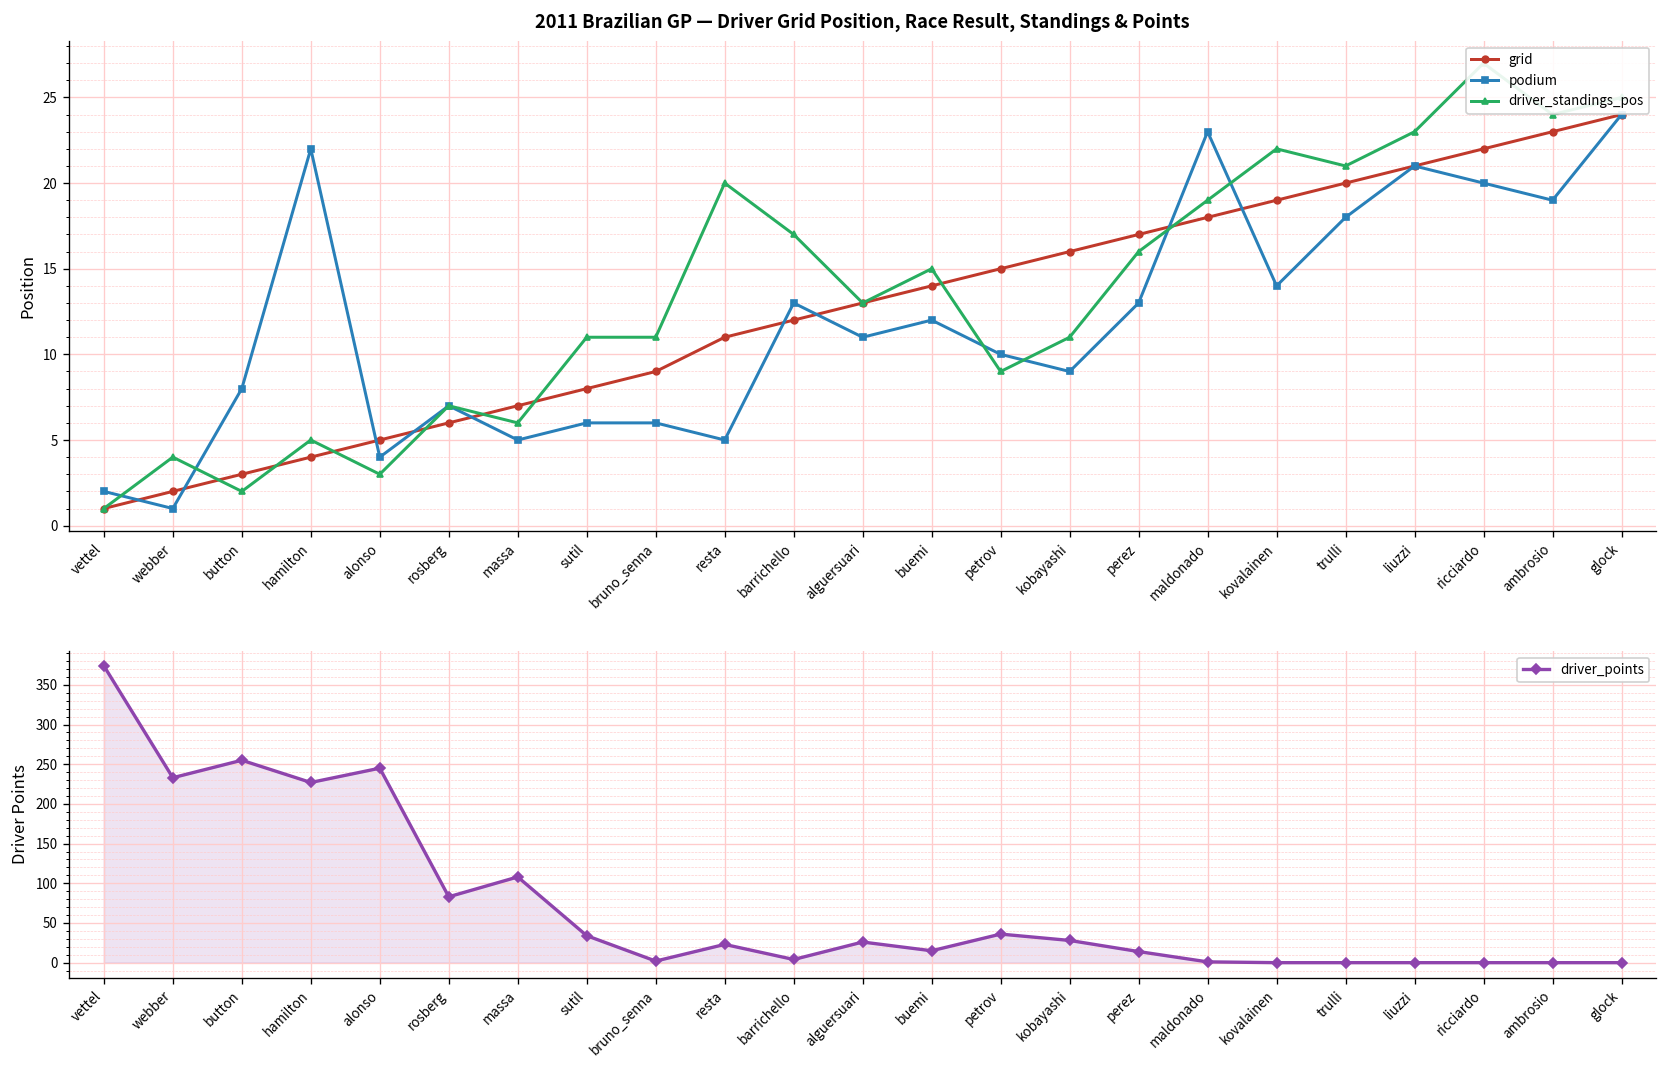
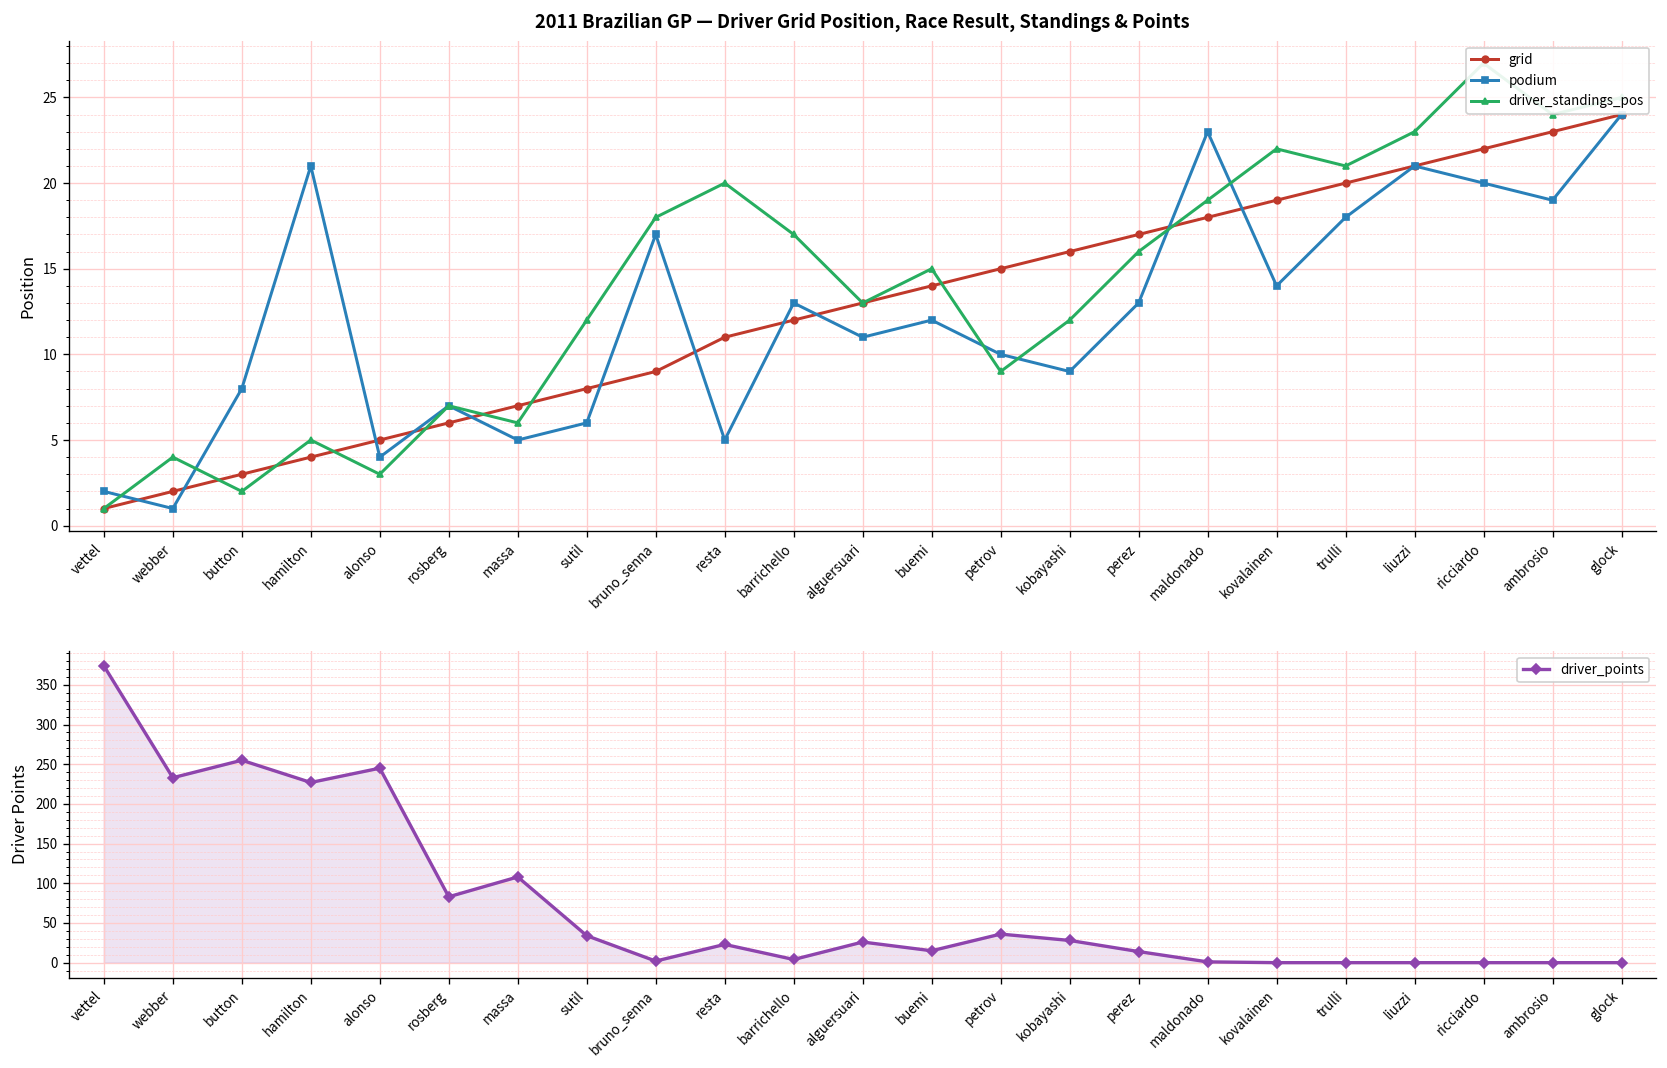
  {
    "2011 Brazilian GP — Driver Grid Position, Race Result, Standings & Points": {
      "grid": {
        "webber": 2,
        "button": 3,
        "hamilton": 4,
        "alonso": 5,
        "rosberg": 6,
        "massa": 7,
        "sutil": 8,
        "bruno_senna": 9,
        "resta": 11,
        "barrichello": 12,
        "buemi": 14,
        "petrov": 15,
        "kobayashi": 16,
        "perez": 17,
        "maldonado": 18,
        "kovalainen": 19,
        "trulli": 20,
        "ricciardo": 22,
        "ambrosio": 23
      },
      "podium": {
        "vettel": 2,
        "webber": 1,
        "button": 8,
-       "hamilton": 22,
+       "hamilton": 21,
        "alonso": 4,
        "massa": 5,
        "sutil": 6,
-       "bruno_senna": 6,
+       "bruno_senna": 17,
        "resta": 5,
        "barrichello": 13,
        "alguersuari": 11,
        "buemi": 12,
        "petrov": 10,
        "kobayashi": 9,
        "perez": 13,
        "maldonado": 23,
        "kovalainen": 14,
        "trulli": 18,
        "ricciardo": 20,
        "ambrosio": 19
      },
      "driver_standings_pos": {
        "webber": 4,
        "button": 2,
        "hamilton": 5,
        "alonso": 3,
        "massa": 6,
-       "sutil": 11,
-       "bruno_senna": 11,
+       "sutil": 12,
+       "bruno_senna": 18,
        "resta": 20,
        "barrichello": 17,
        "buemi": 15,
        "petrov": 9,
-       "kobayashi": 11,
+       "kobayashi": 12,
        "perez": 16,
        "maldonado": 19,
        "kovalainen": 22,
        "trulli": 21,
        "liuzzi": 23,
        "ambrosio": 24
      }
    }
  }
